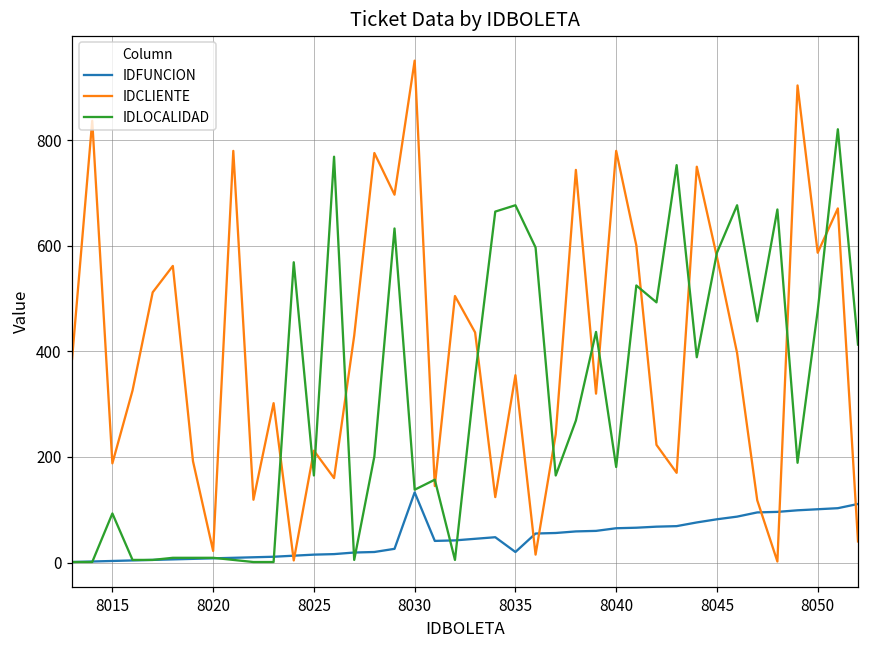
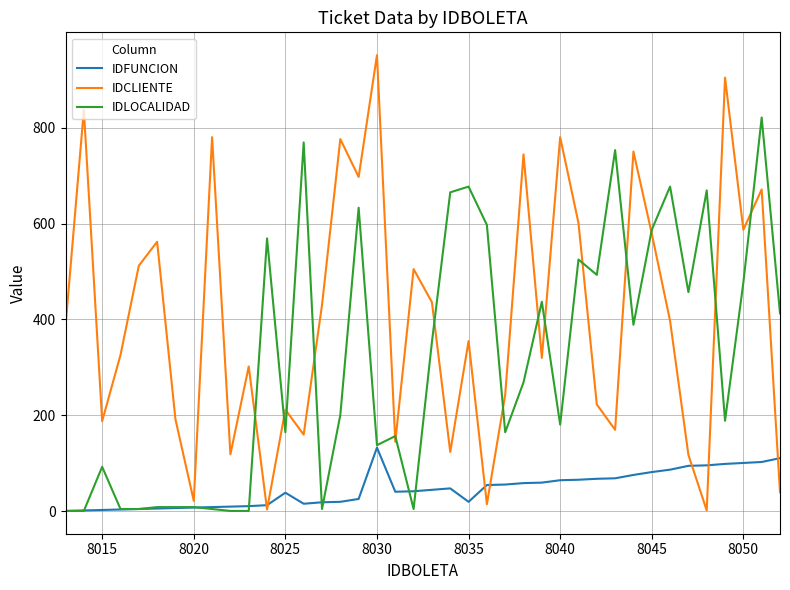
  {
    "IDFUNCION": {
      "8015": 0,
-     "8025": 20,
+     "8025": 40,
      "8035": 20,
      "8040": 70,
      "8045": 80,
      "8050": 100
    },
    "IDCLIENTE": {
      "8015": 190,
      "8020": 20,
      "8025": 210,
      "8030": 950,
      "8035": 360,
      "8040": 780,
      "8045": 580,
      "8050": 590
    },
    "IDLOCALIDAD": {
      "8015": 90,
      "8025": 170,
      "8035": 680,
      "8040": 180,
      "8045": 590,
      "8050": 480
    }
  }
